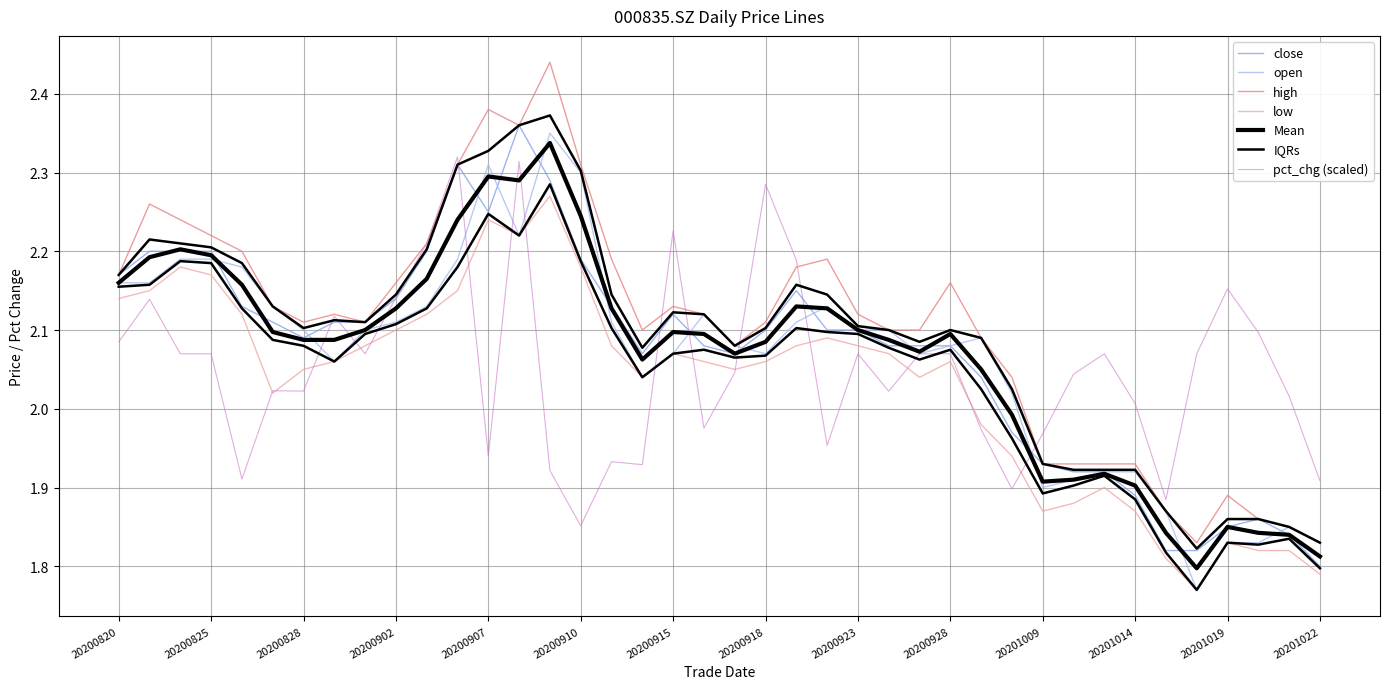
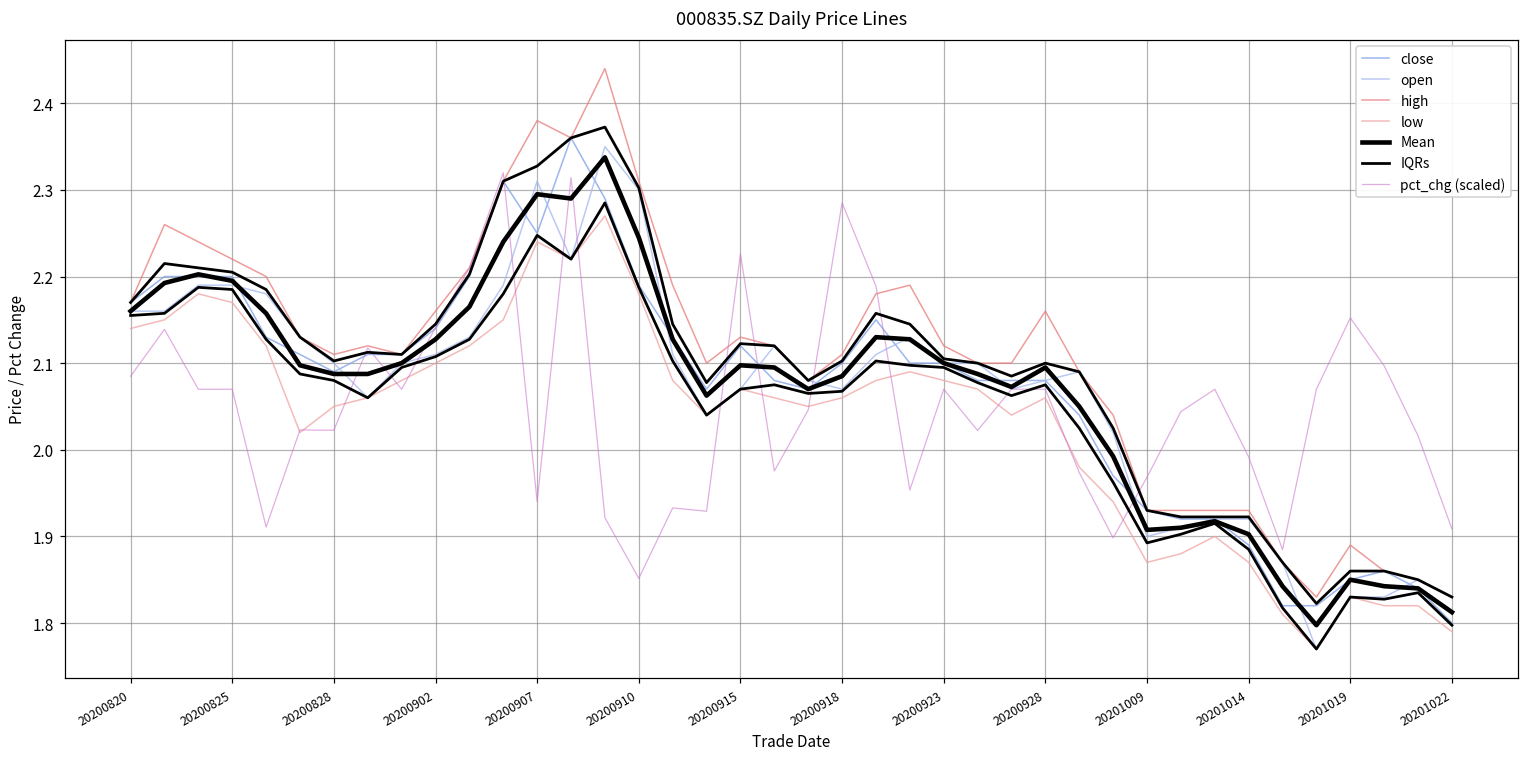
  {
    "pct_chg (scaled)": {
      "20200820": 2.08,
      "20200825": 2.07,
      "20200828": 2.02,
      "20200907": 1.94,
      "20200910": 1.85,
      "20200915": 2.23,
      "20200918": 2.29,
      "20200923": 2.07,
      "20200928": 2.07,
      "20201009": 1.97,
-     "20201014": 2.01,
+     "20201014": 1.99,
      "20201019": 2.15,
      "20201022": 1.91
    }
  }
